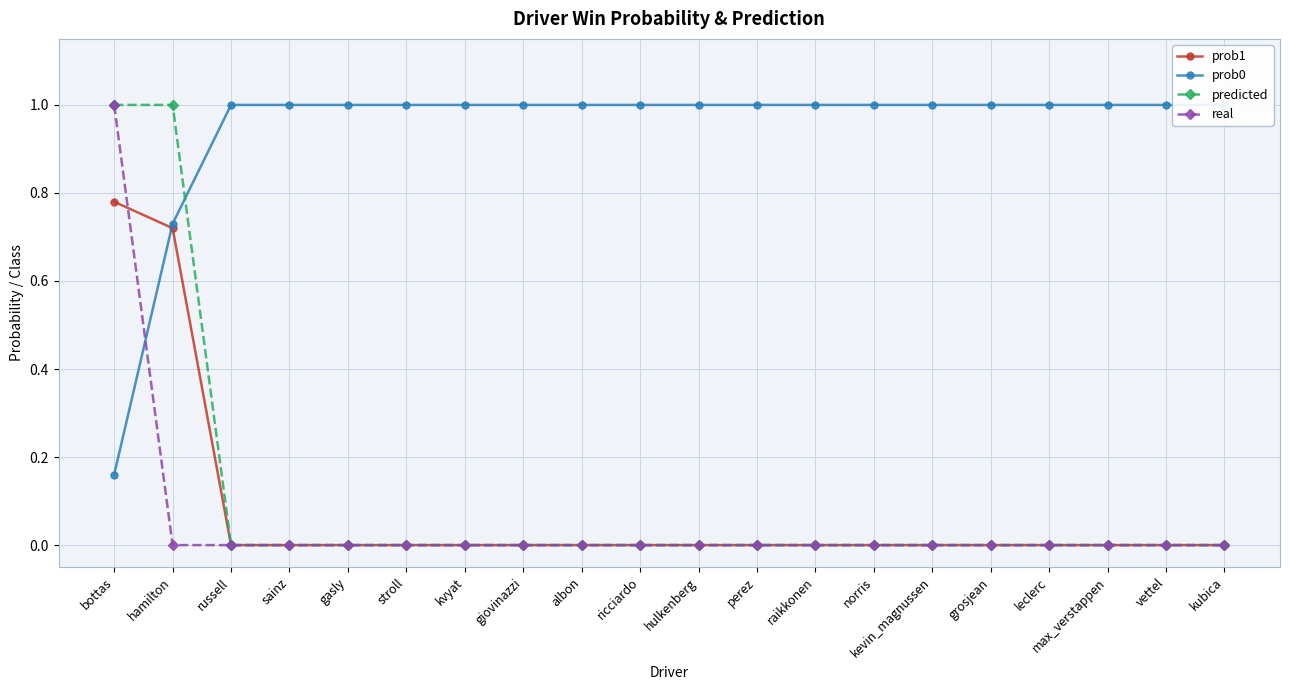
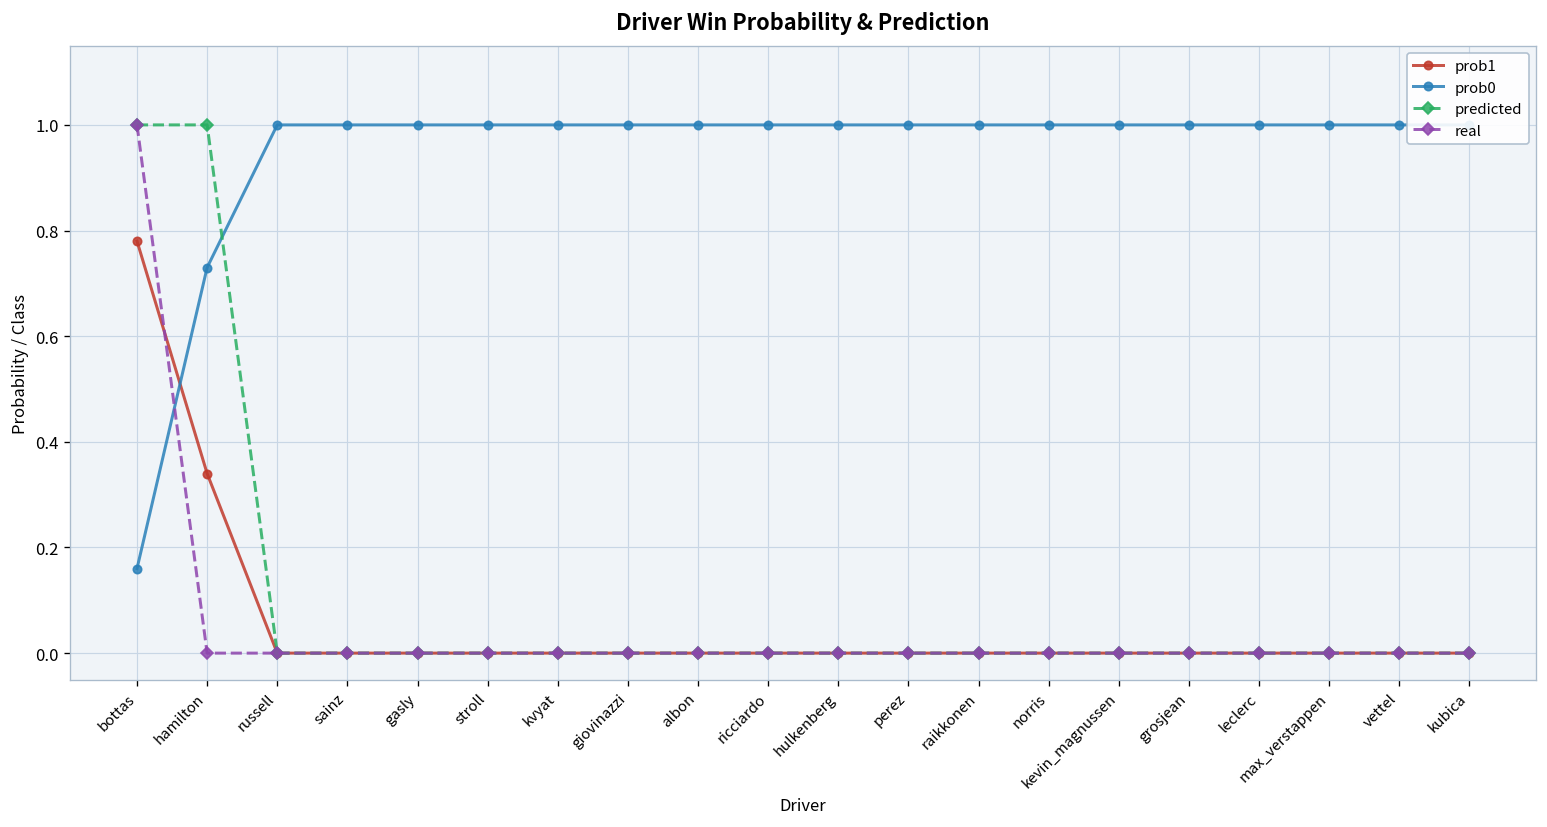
  {
    "prob1": {
      "bottas": 0.78,
-     "hamilton": 0.72
+     "hamilton": 0.34
    },
    "prob0": {
      "bottas": 0.16,
      "hamilton": 0.73,
      "russell": 1.00,
      "sainz": 1.00,
      "gasly": 1.00,
      "stroll": 1.00,
      "kvyat": 1.00,
      "giovinazzi": 1.00,
      "albon": 1.00,
      "ricciardo": 1.00,
      "hulkenberg": 1.00,
      "perez": 1.00,
      "raikkonen": 1.00,
      "norris": 1.00,
      "kevin_magnussen": 1.00,
      "grosjean": 1.00,
      "leclerc": 1.00,
      "max_verstappen": 1.00,
      "vettel": 1.00
    },
    "predicted": {
      "hamilton": 1.00
    },
    "real": {
      "hamilton": 0.00
    }
  }
